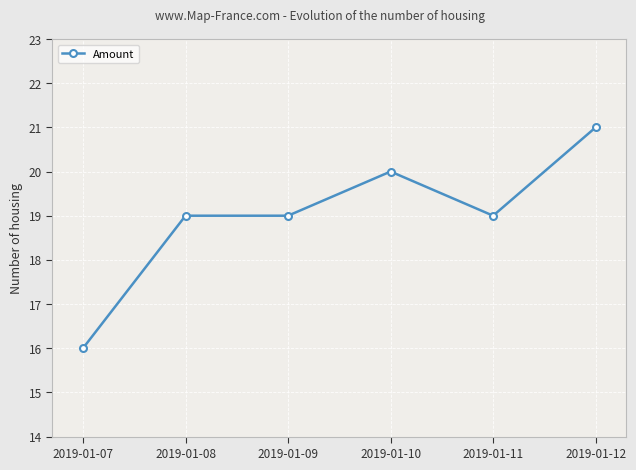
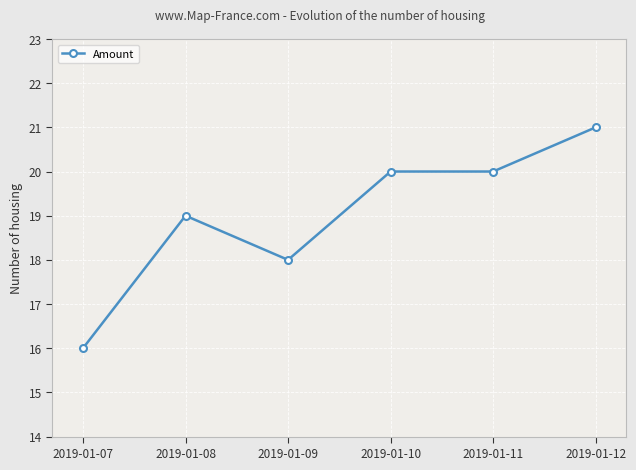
  {
    "2019-01-07": 16,
    "2019-01-08": 19,
-   "2019-01-09": 19,
+   "2019-01-09": 18,
    "2019-01-10": 20,
-   "2019-01-11": 19,
+   "2019-01-11": 20,
    "2019-01-12": 21
  }
